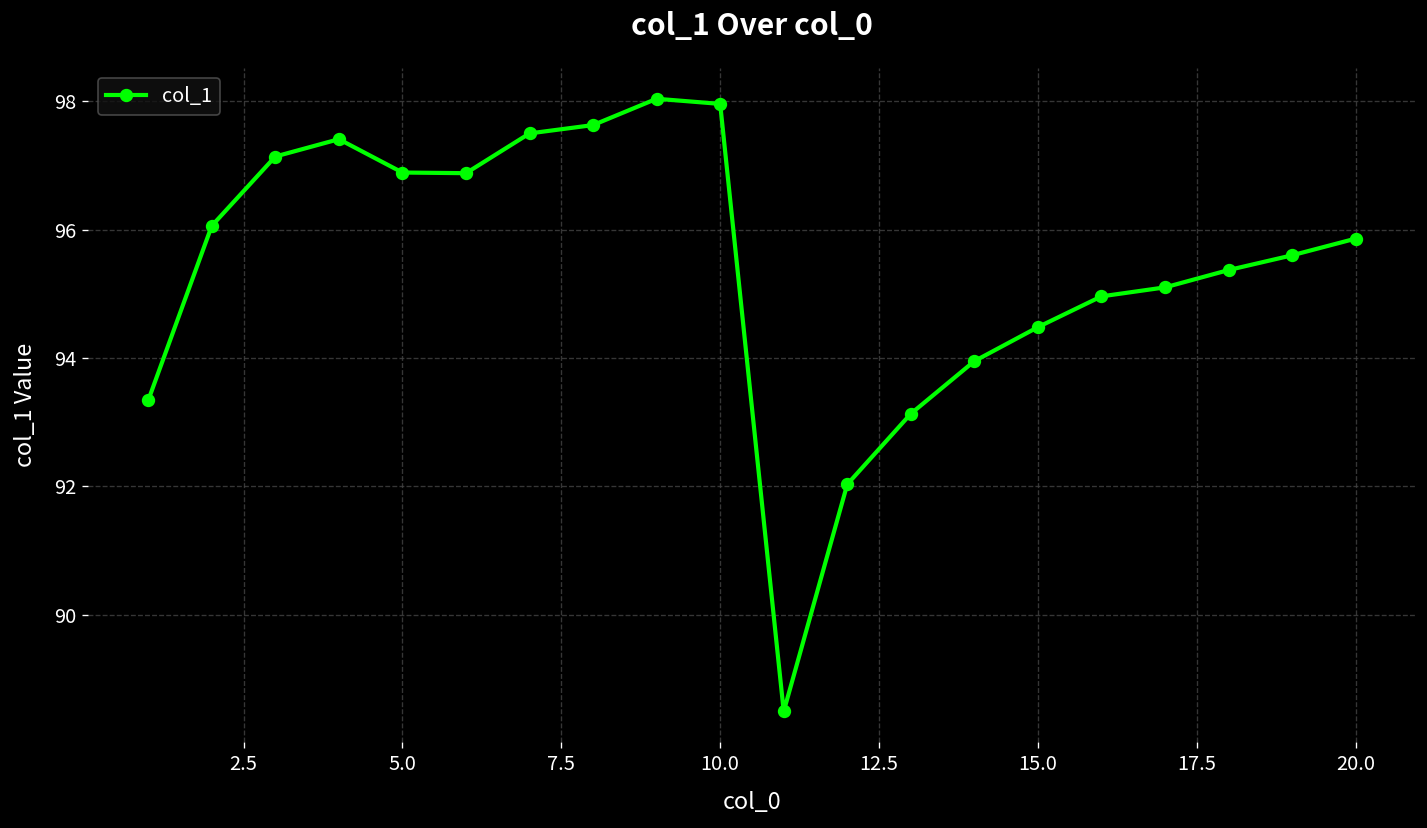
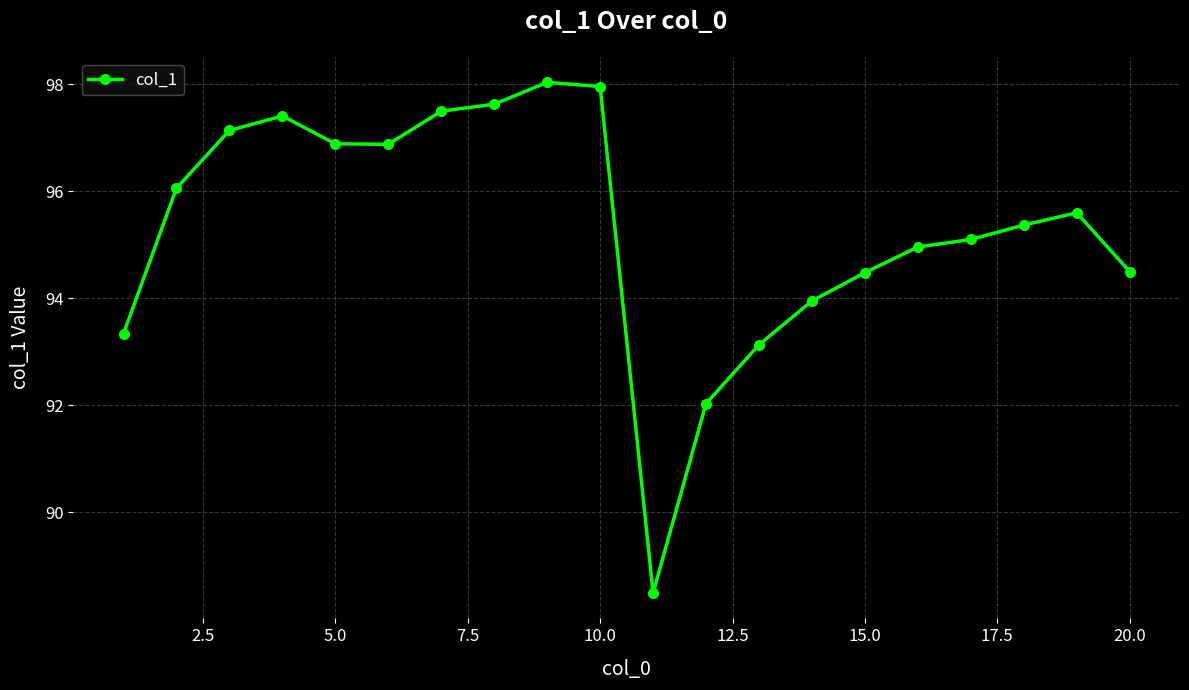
  {
    "5.0": 96.9,
    "10.0": 98.0,
    "15.0": 94.5,
-   "20.0": 95.9
+   "20.0": 94.5
  }
